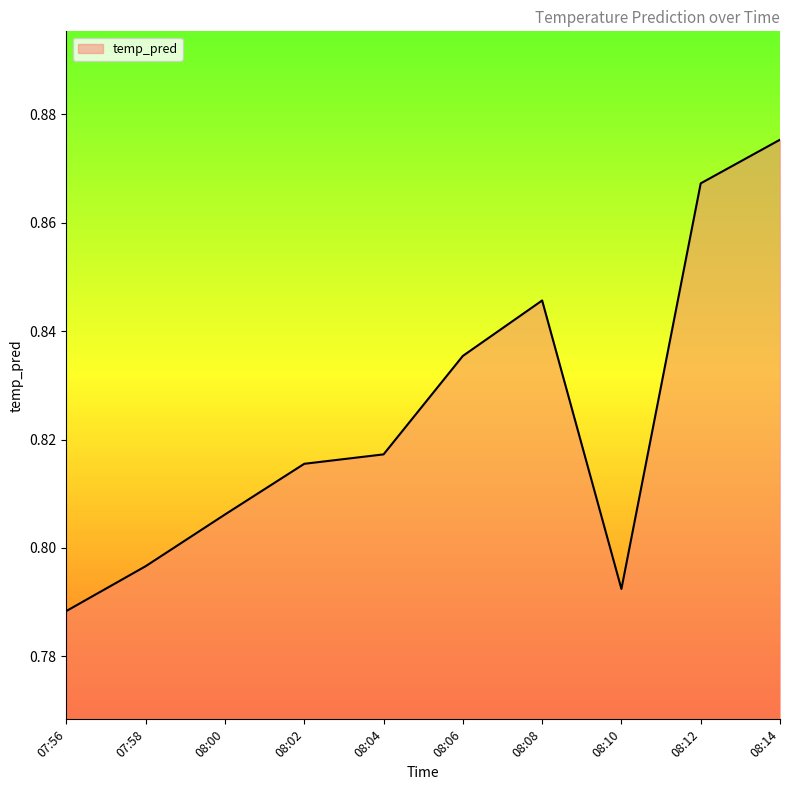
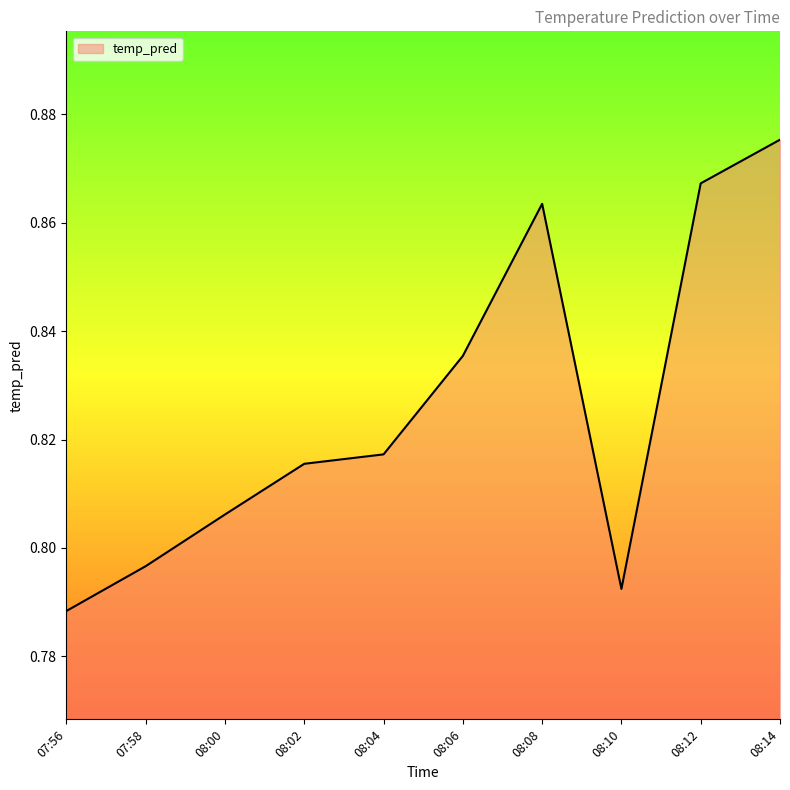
  {
    "07:56": 0.788,
    "07:58": 0.797,
    "08:00": 0.806,
    "08:02": 0.816,
    "08:04": 0.817,
    "08:06": 0.835,
-   "08:08": 0.846,
+   "08:08": 0.864,
    "08:10": 0.792,
    "08:12": 0.867,
    "08:14": 0.875
  }
